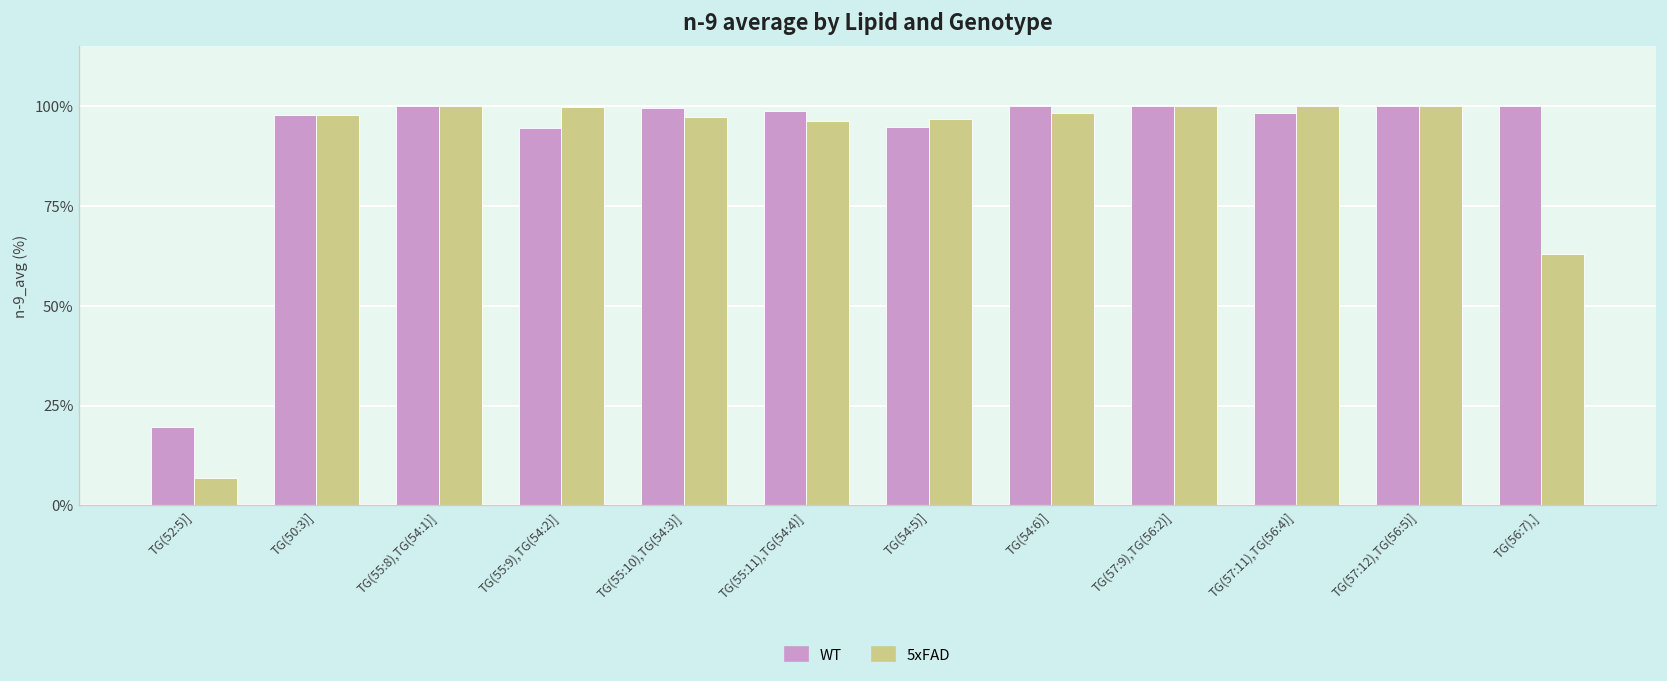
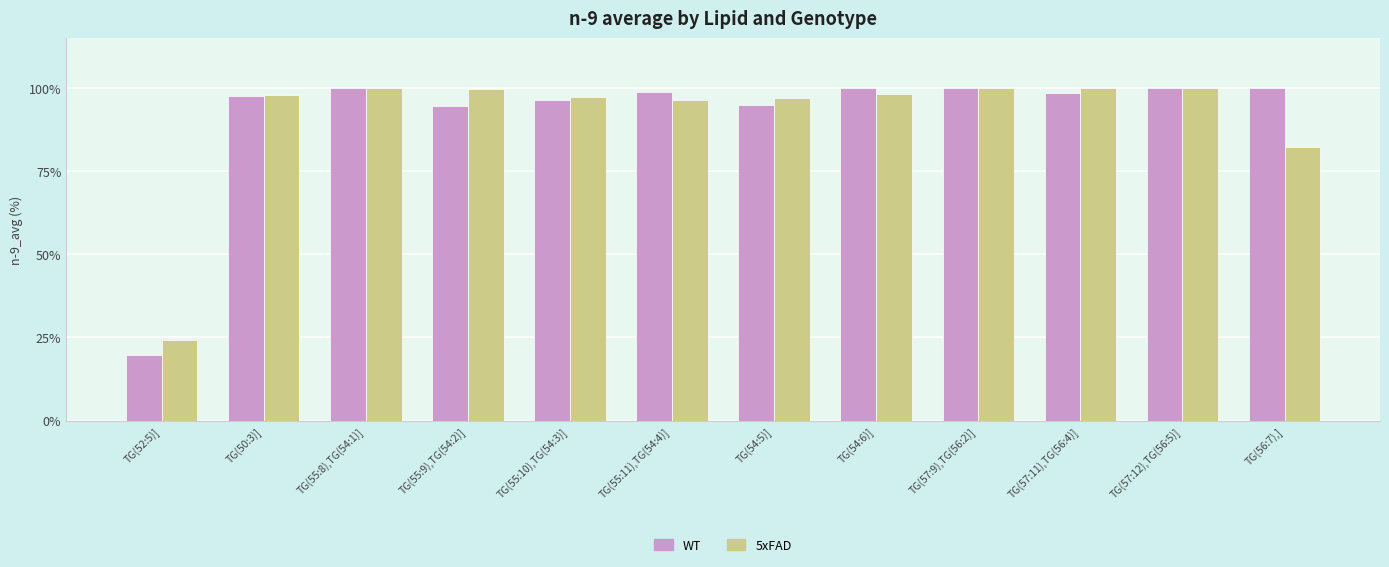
  {
    "WT": {
      "TG(52:5)]": "20%",
      "TG(50:3)]": "98%",
      "TG(55:8),TG(54:1)]": "100%",
      "TG(55:9),TG(54:2)]": "95%",
-     "TG(55:10),TG(54:3)]": "100%",
+     "TG(55:10),TG(54:3)]": "96%",
      "TG(55:11),TG(54:4)]": "99%",
      "TG(54:5)]": "95%",
      "TG(54:6)]": "100%",
      "TG(57:9),TG(56:2)]": "100%",
      "TG(57:11),TG(56:4)]": "98%",
      "TG(57:12),TG(56:5)]": "100%",
      "TG(56:7),]": "100%"
    },
    "5xFAD": {
-     "TG(52:5)]": "7%",
+     "TG(52:5)]": "24%",
      "TG(50:3)]": "98%",
      "TG(55:8),TG(54:1)]": "100%",
      "TG(55:9),TG(54:2)]": "100%",
      "TG(55:10),TG(54:3)]": "97%",
      "TG(55:11),TG(54:4)]": "96%",
      "TG(54:5)]": "97%",
      "TG(54:6)]": "98%",
      "TG(57:9),TG(56:2)]": "100%",
      "TG(57:11),TG(56:4)]": "100%",
      "TG(57:12),TG(56:5)]": "100%",
-     "TG(56:7),]": "63%"
+     "TG(56:7),]": "82%"
    }
  }
